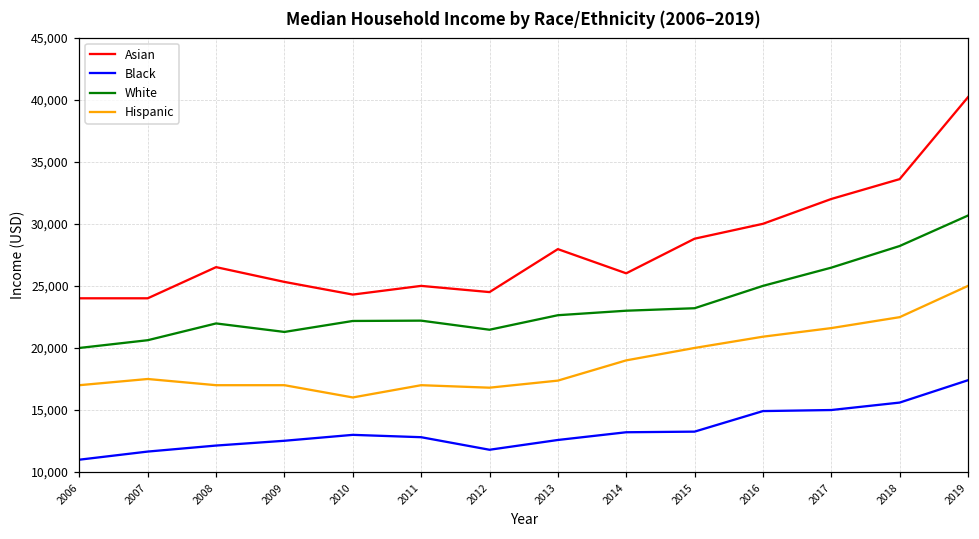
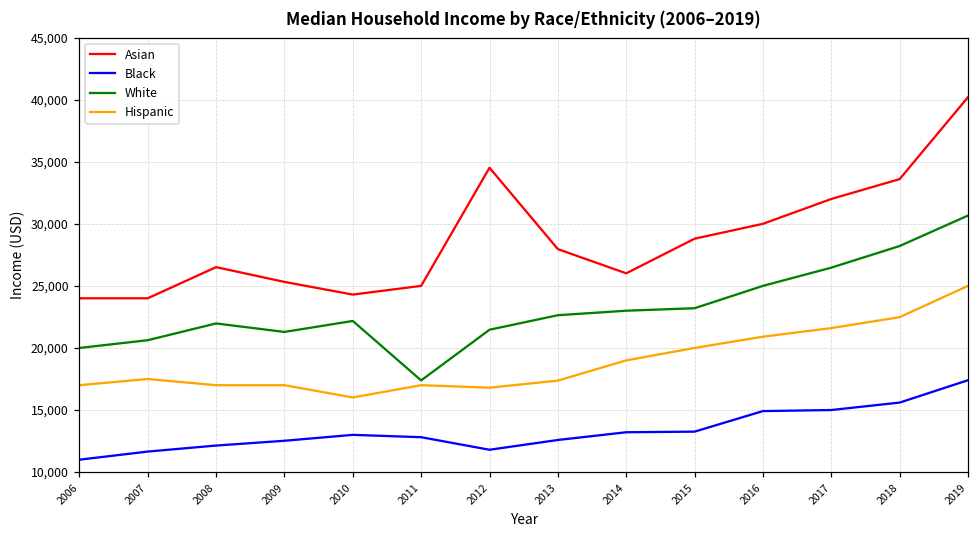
  {
    "Asian": {
      "2006": "24,000",
      "2007": "24,000",
      "2008": "26,500",
      "2009": "25,300",
      "2010": "24,300",
      "2011": "25,000",
-     "2012": "24,500",
+     "2012": "34,500",
      "2013": "28,000",
      "2014": "26,000",
      "2015": "28,800",
      "2016": "30,000",
      "2017": "32,000",
      "2018": "33,600",
      "2019": "40,200"
    },
    "Black": {
      "2006": "11,000",
      "2007": "11,700",
      "2008": "12,100",
      "2009": "12,500",
      "2010": "13,000",
      "2011": "12,800",
      "2012": "11,800",
      "2013": "12,600",
      "2014": "13,200",
      "2015": "13,300",
      "2016": "14,900",
      "2017": "15,000",
      "2018": "15,600",
      "2019": "17,400"
    },
    "White": {
      "2006": "20,000",
      "2007": "20,600",
      "2008": "22,000",
      "2009": "21,300",
      "2010": "22,200",
-     "2011": "22,200",
+     "2011": "17,400",
      "2012": "21,500",
      "2013": "22,600",
      "2014": "23,000",
      "2015": "23,200",
      "2016": "25,000",
      "2017": "26,500",
      "2018": "28,200",
      "2019": "30,700"
    },
    "Hispanic": {
      "2006": "17,000",
      "2007": "17,500",
      "2008": "17,000",
      "2009": "17,000",
      "2010": "16,000",
      "2011": "17,000",
      "2012": "16,800",
      "2013": "17,400",
      "2014": "19,000",
      "2015": "20,000",
      "2016": "20,900",
      "2017": "21,600",
      "2018": "22,500",
      "2019": "25,000"
    }
  }
